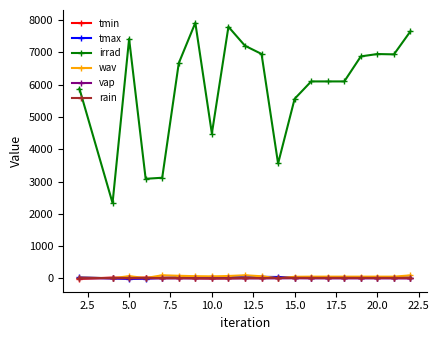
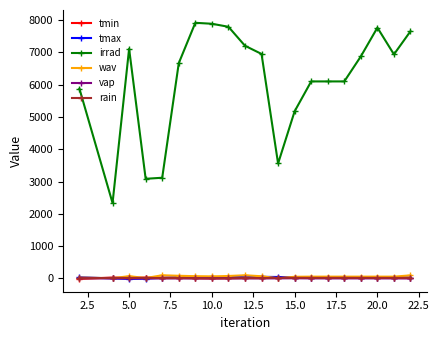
  {
    "irrad": {
-     "5.0": 7400,
-     "10.0": 4500,
-     "15.0": 5600,
-     "20.0": 6900
+     "5.0": 7100,
+     "10.0": 7900,
+     "15.0": 5200,
+     "20.0": 7800
    }
  }
